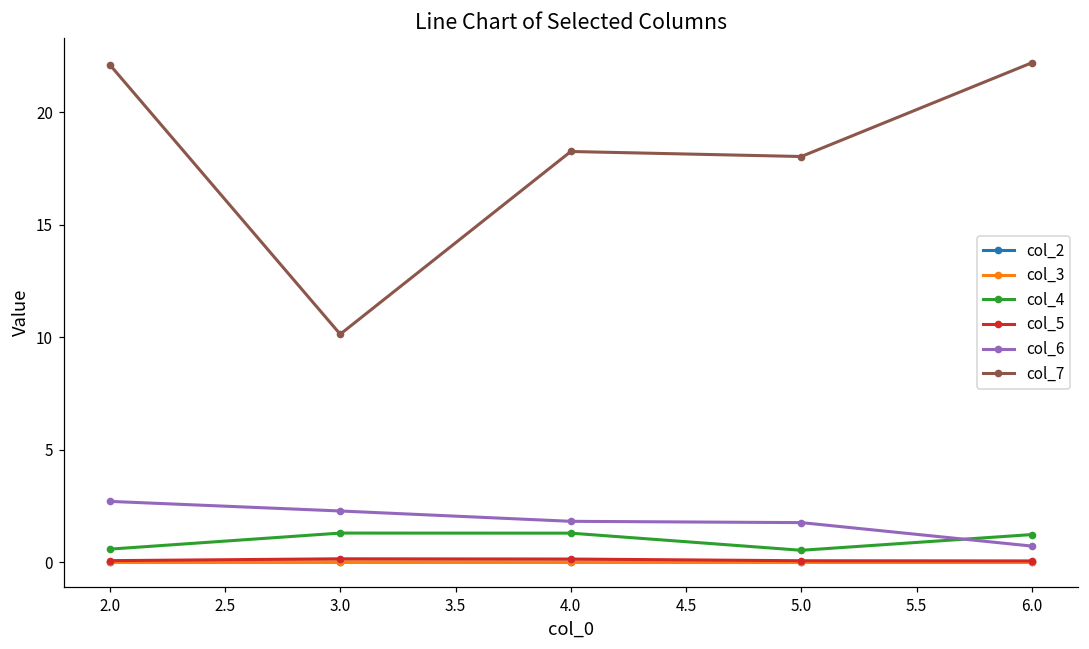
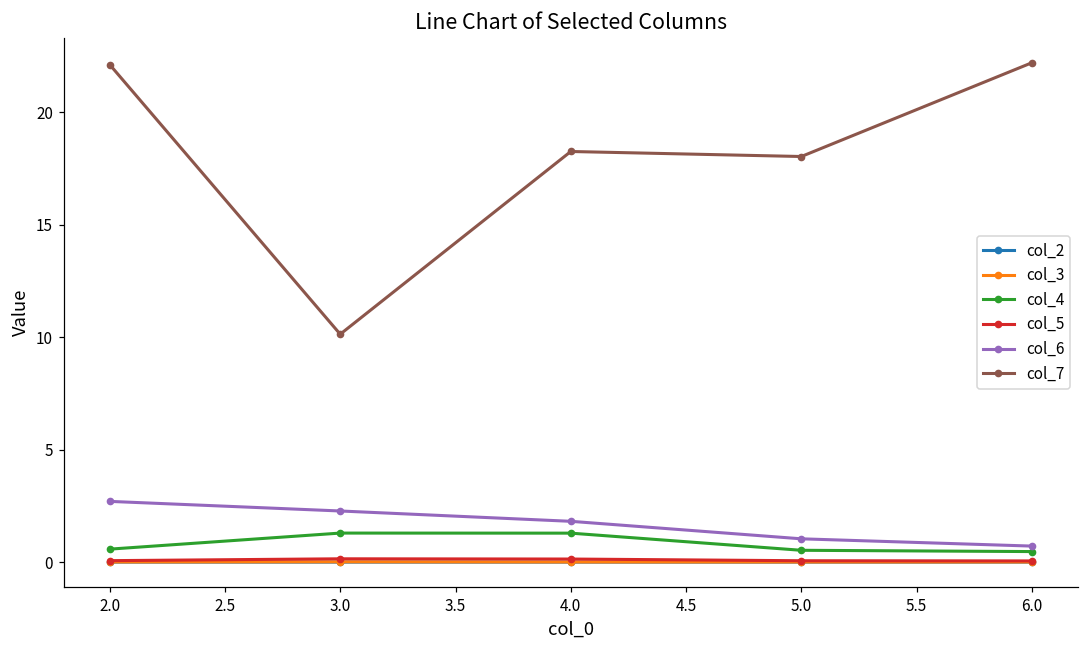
  {
    "col_3": {
      "3.0": 0.0,
      "4.0": 0.0
    },
    "col_4": {
      "2.0": 0.6,
      "3.0": 1.3,
      "4.0": 1.3,
      "5.0": 0.5,
-     "6.0": 1.2
+     "6.0": 0.5
    },
    "col_5": {
      "3.0": 0.1,
      "4.0": 0.1
    },
    "col_6": {
      "2.0": 2.7,
      "3.0": 2.3,
      "4.0": 1.8,
-     "5.0": 1.8,
+     "5.0": 1.0,
      "6.0": 0.7
    },
    "col_7": {
      "2.0": 22.1,
      "3.0": 10.1,
      "4.0": 18.3,
      "5.0": 18.0,
      "6.0": 22.2
    }
  }
